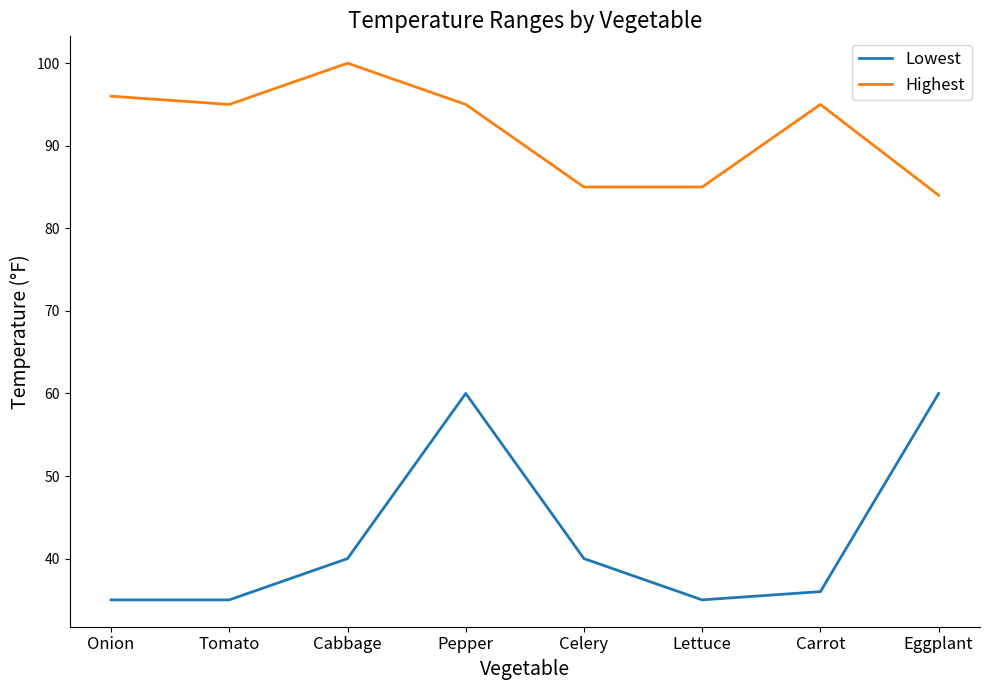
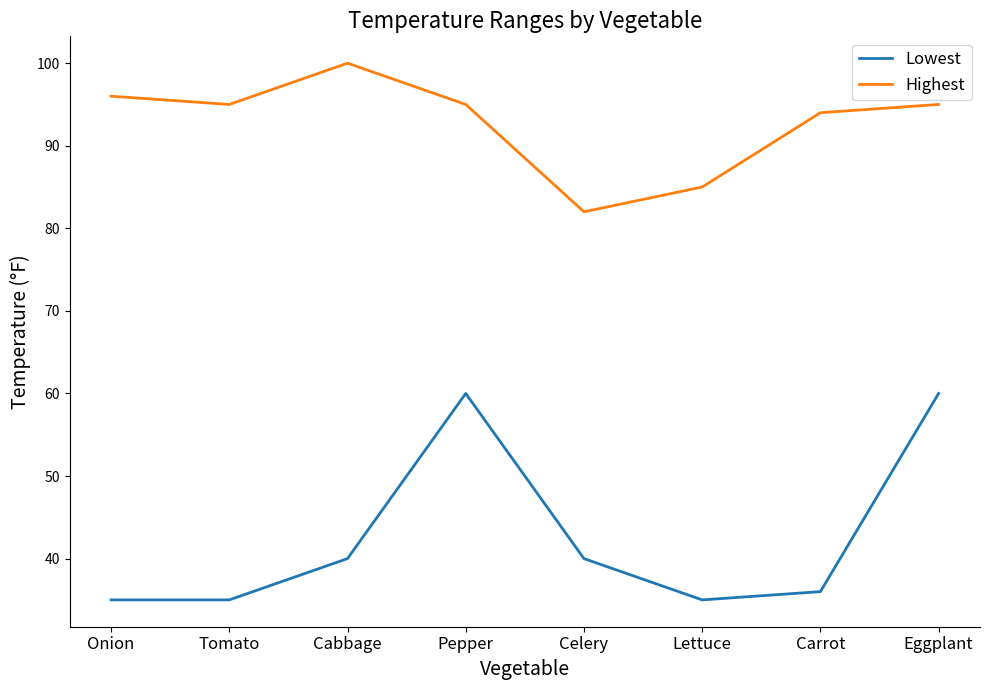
  {
    "Lowest": {
      "Onion": 35,
      "Tomato": 35,
      "Cabbage": 40,
      "Pepper": 60,
      "Celery": 40,
      "Lettuce": 35,
      "Carrot": 36,
      "Eggplant": 60
    },
    "Highest": {
      "Onion": 96,
      "Tomato": 95,
      "Cabbage": 100,
      "Pepper": 95,
-     "Celery": 85,
+     "Celery": 82,
      "Lettuce": 85,
-     "Carrot": 95,
-     "Eggplant": 84
+     "Carrot": 94,
+     "Eggplant": 95
    }
  }
